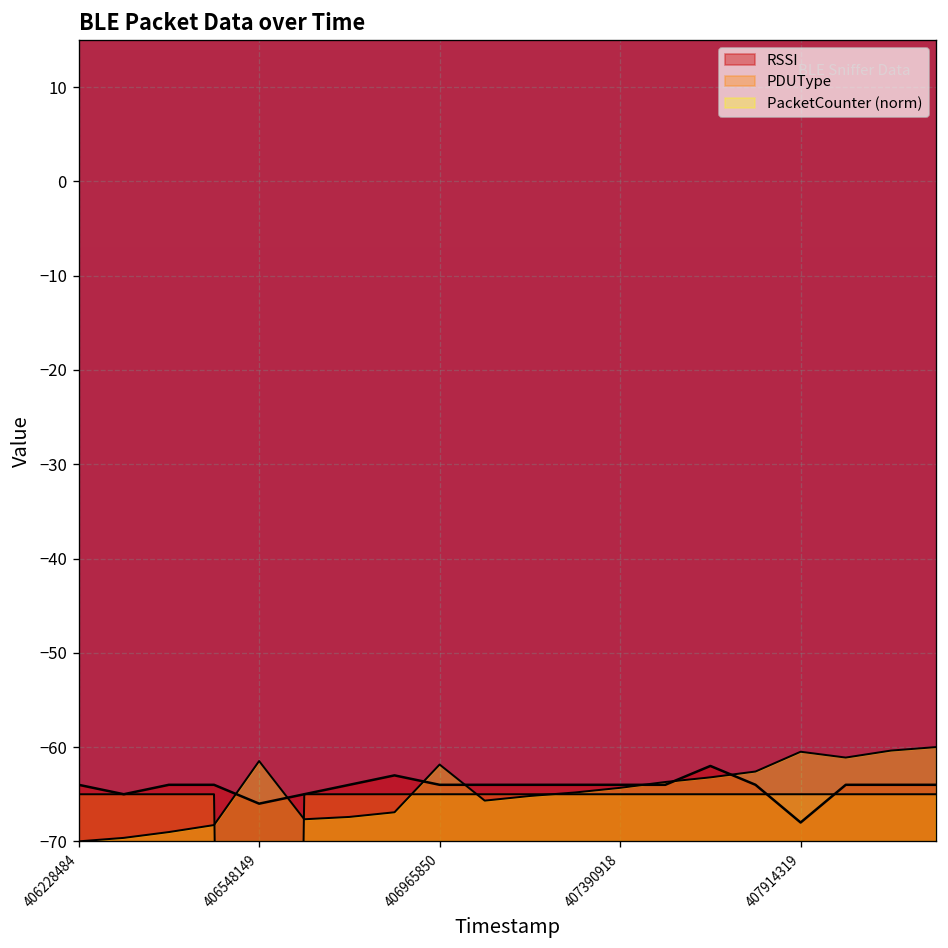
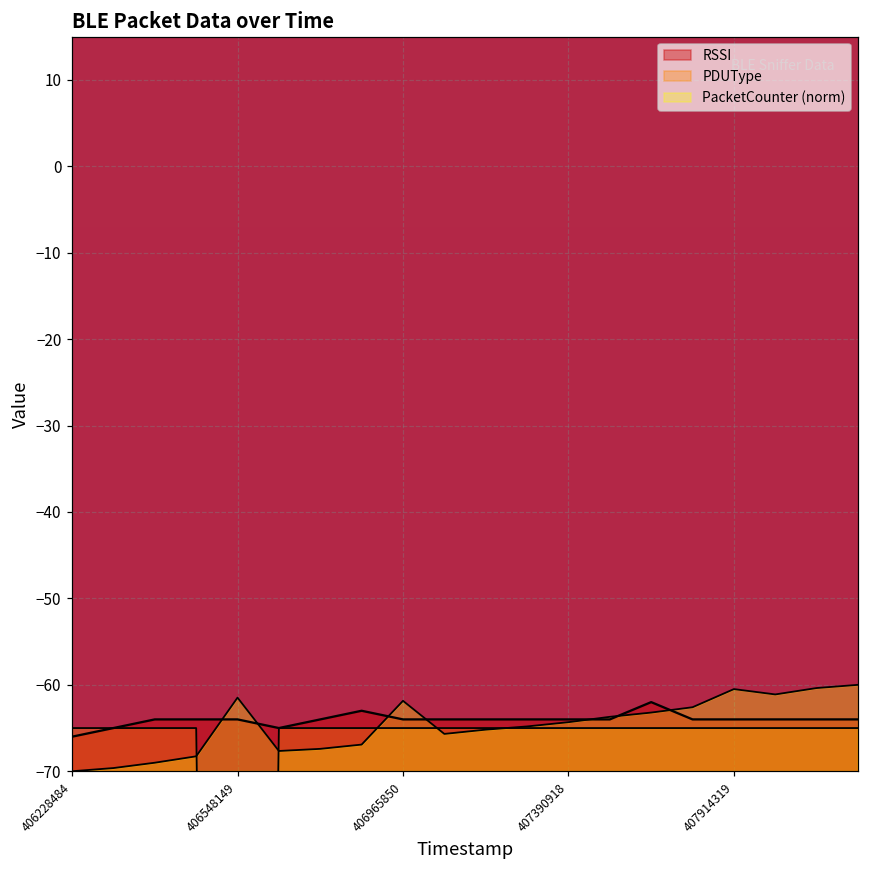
  {
    "RSSI": {
-     "406228484": -64,
-     "406548149": -66,
+     "406228484": -66,
+     "406548149": -64,
      "406965850": -64,
-     "407914319": -68
+     "407914319": -64
    },
    "PacketCounter (norm)": {
      "406228484": -70,
      "406548149": -61,
      "406965850": -62,
      "407914319": -60
    }
  }
